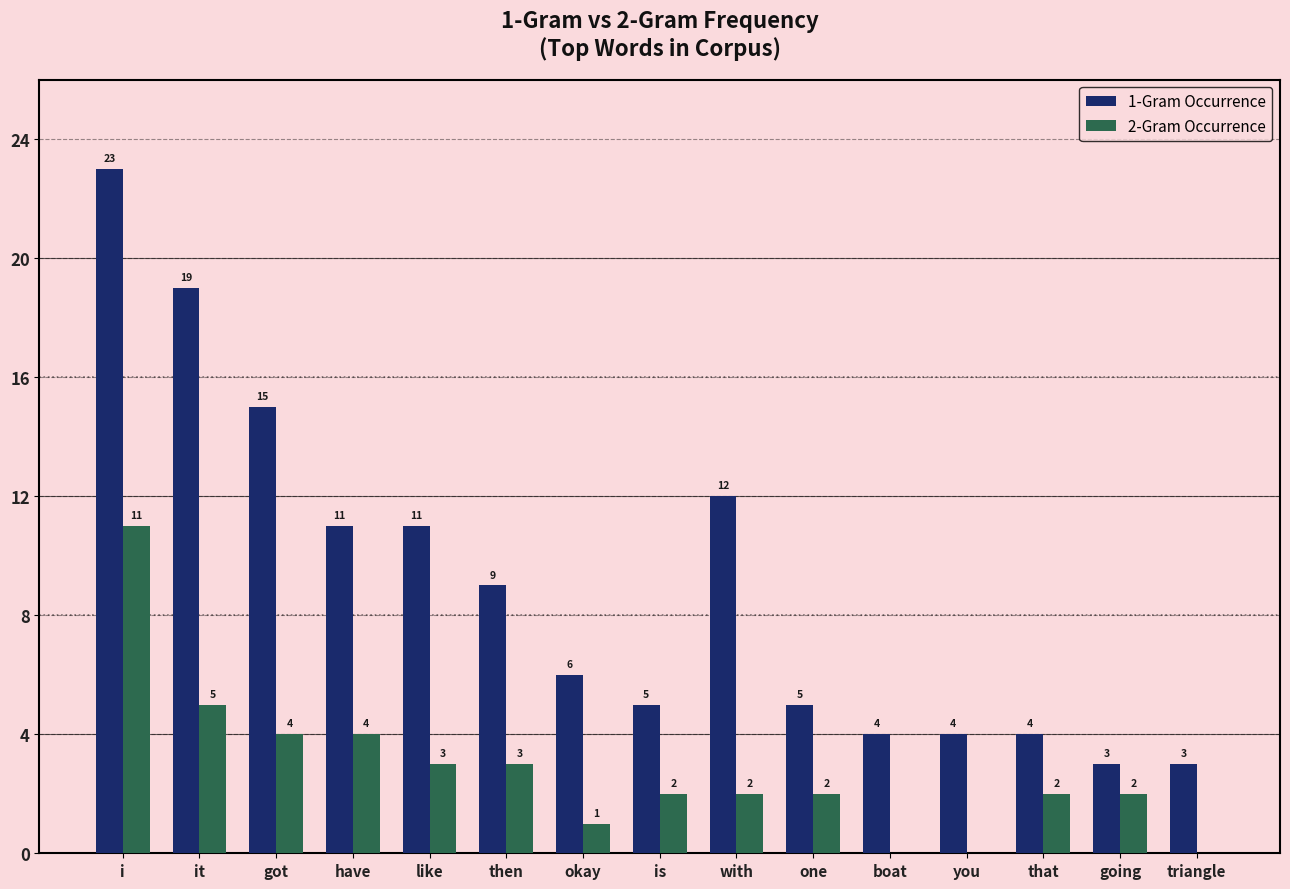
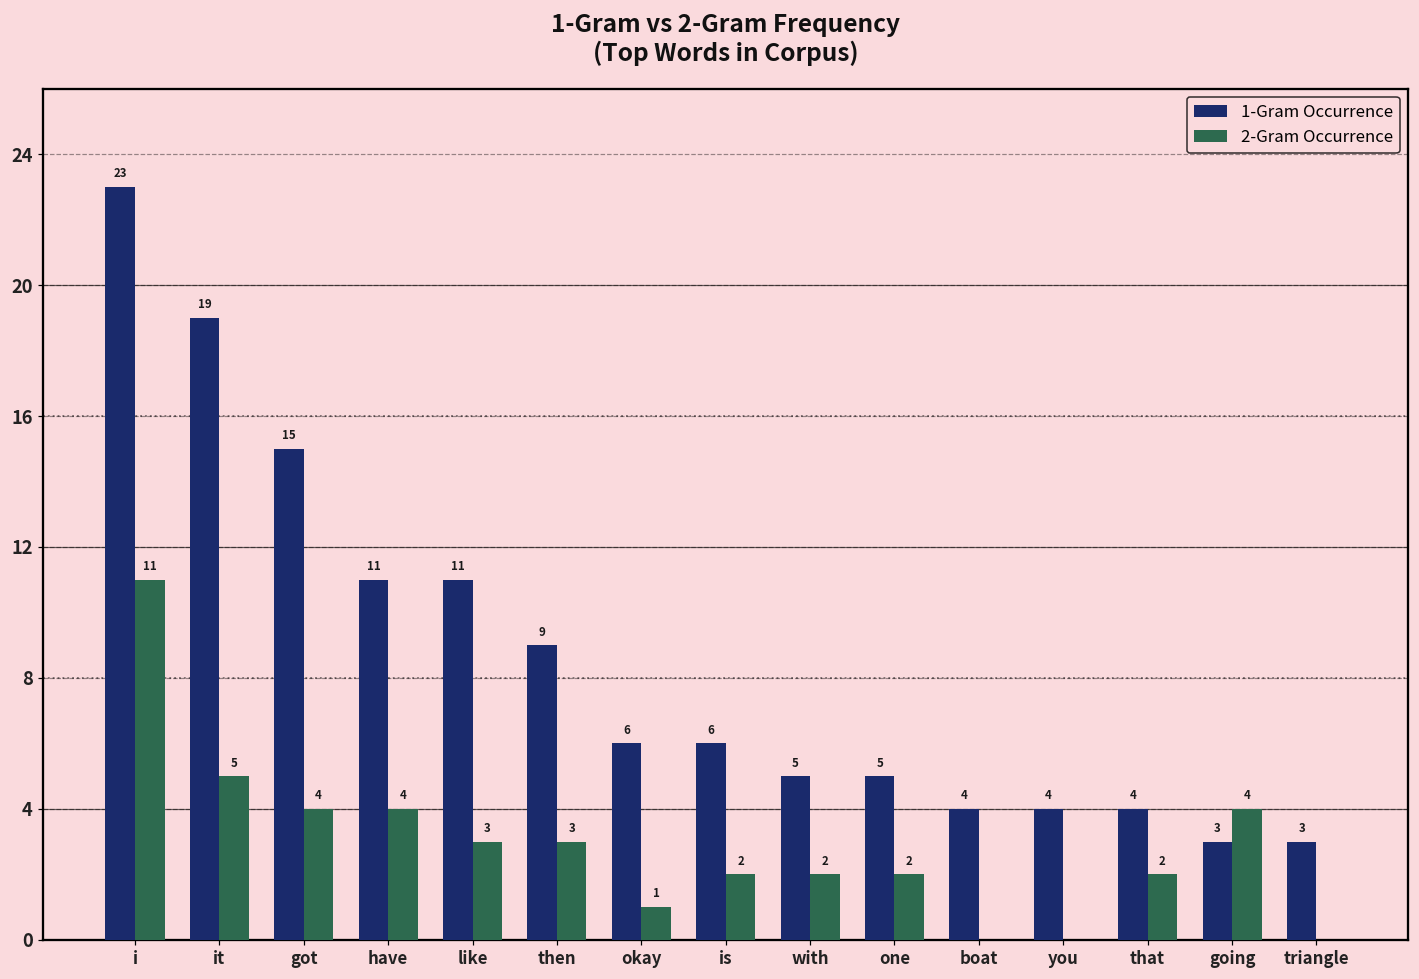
  {
    "1-Gram Occurrence": {
      "i": 23,
      "it": 19,
      "got": 15,
      "have": 11,
      "like": 11,
      "then": 9,
      "okay": 6,
-     "is": 5,
-     "with": 12,
+     "is": 6,
+     "with": 5,
      "one": 5,
      "boat": 4,
      "you": 4,
      "that": 4,
      "going": 3,
      "triangle": 3
    },
    "2-Gram Occurrence": {
      "i": 11,
      "it": 5,
      "got": 4,
      "have": 4,
      "like": 3,
      "then": 3,
      "okay": 1,
      "is": 2,
      "with": 2,
      "one": 2,
      "that": 2,
-     "going": 2
+     "going": 4
    }
  }
